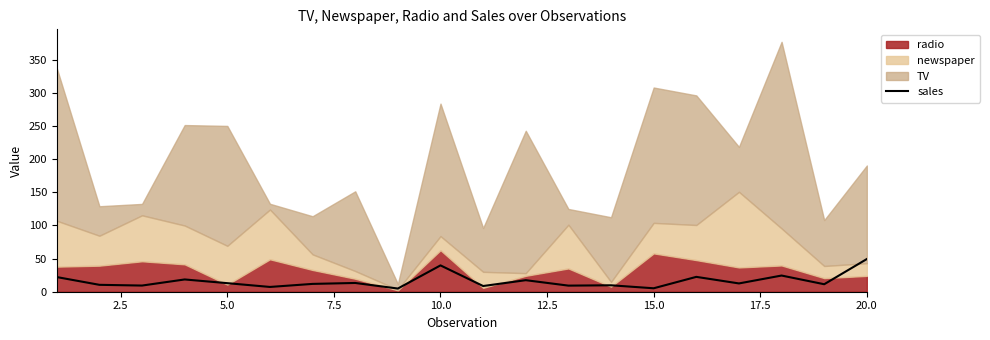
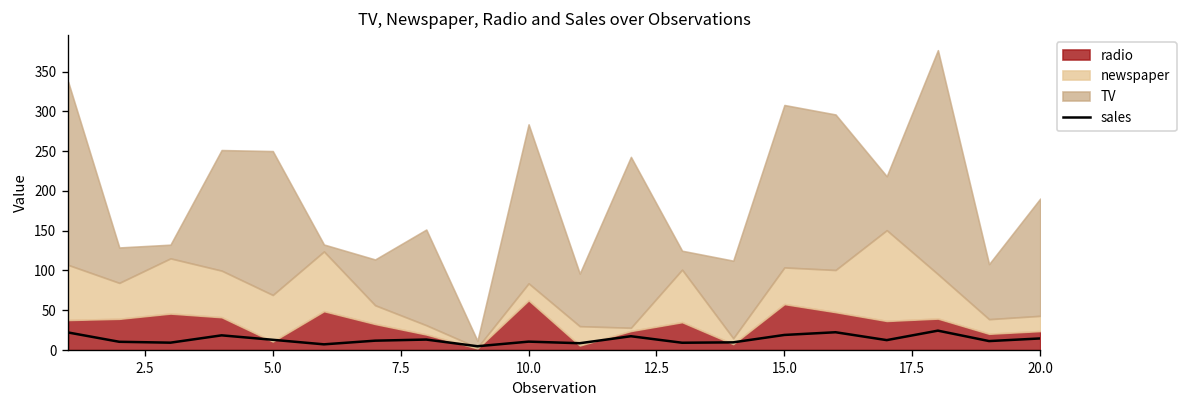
  {
    "sales": {
-     "10.0": 40,
-     "15.0": 10,
-     "20.0": 50
+     "10.0": 10,
+     "15.0": 20,
+     "20.0": 10
    },
    "radio": {
      "10.0": 60,
      "15.0": 60,
      "20.0": 20
    }
  }
